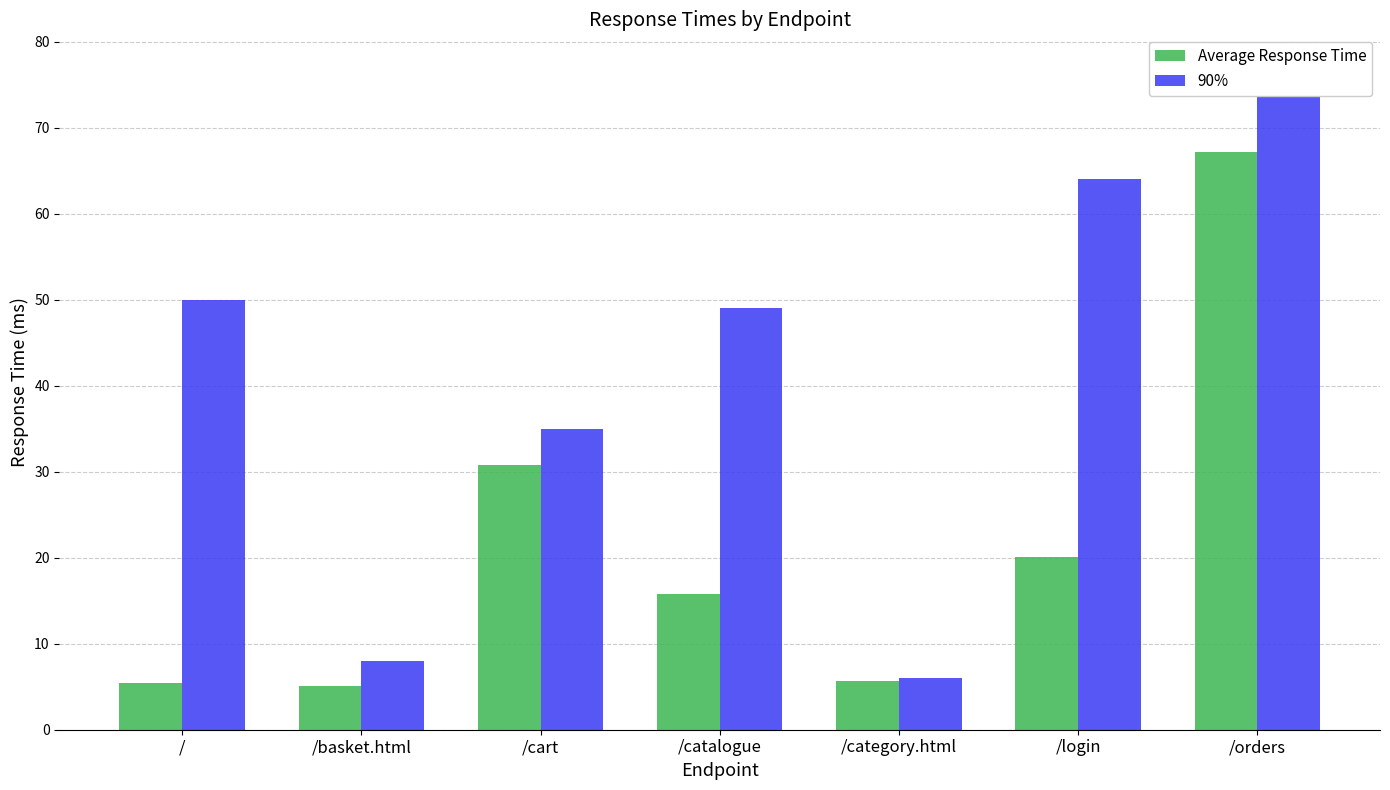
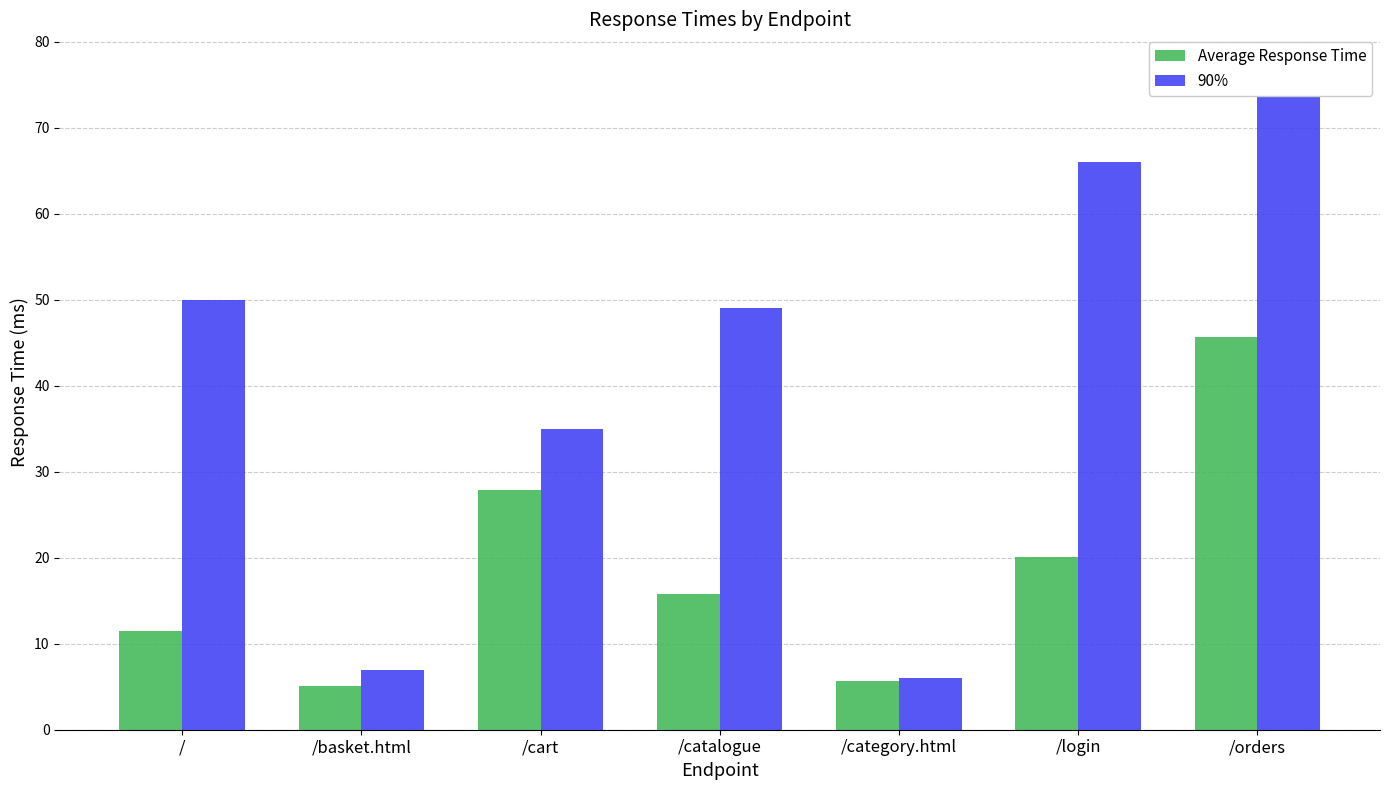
  {
    "Average Response Time": {
-     "/": 5,
+     "/": 12,
      "/basket.html": 5,
-     "/cart": 31,
+     "/cart": 28,
      "/catalogue": 16,
      "/category.html": 6,
      "/login": 20,
-     "/orders": 67
+     "/orders": 46
    },
    "90%": {
      "/": 50,
-     "/basket.html": 8,
+     "/basket.html": 7,
      "/cart": 35,
      "/catalogue": 49,
      "/category.html": 6,
-     "/login": 64
+     "/login": 66
    }
  }
